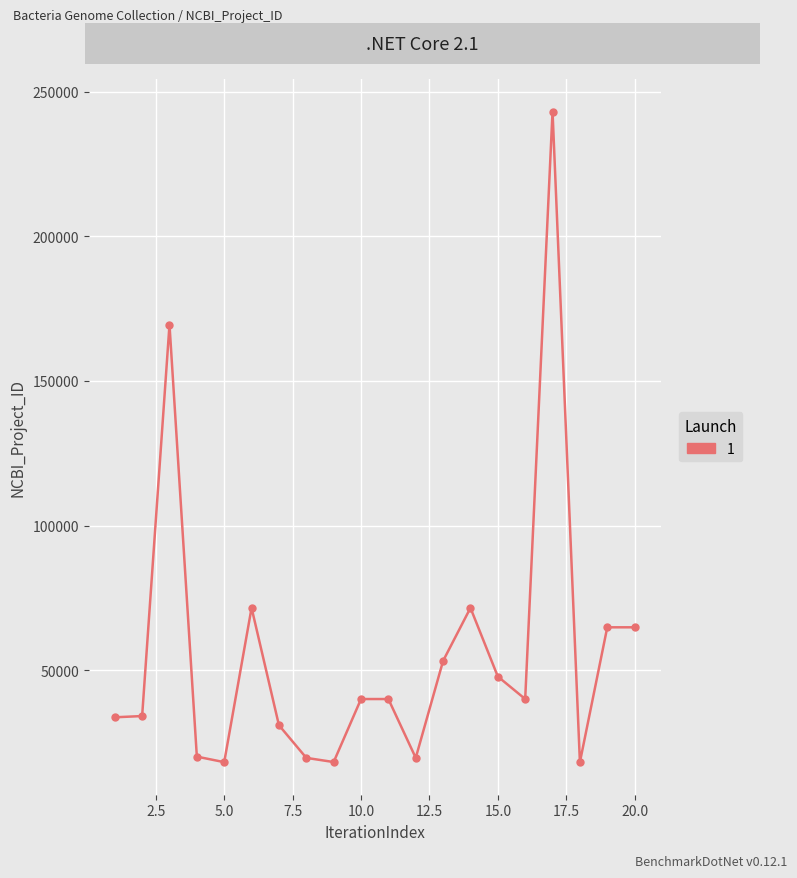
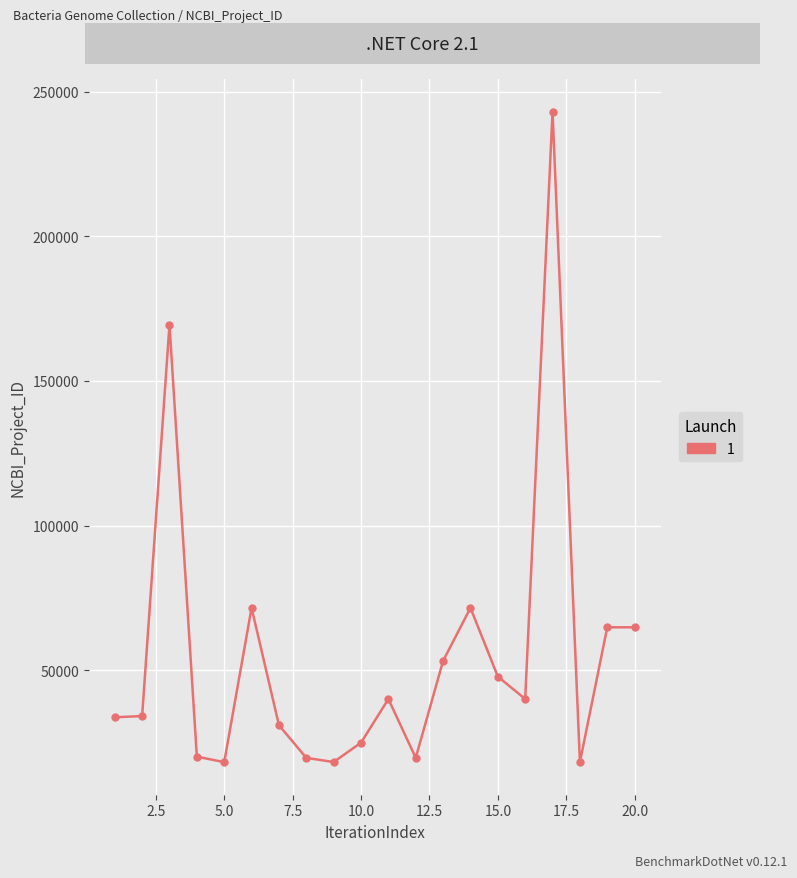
  {
    "5.0": 18000,
-   "10.0": 40000,
+   "10.0": 25000,
    "15.0": 48000,
    "20.0": 65000
  }
